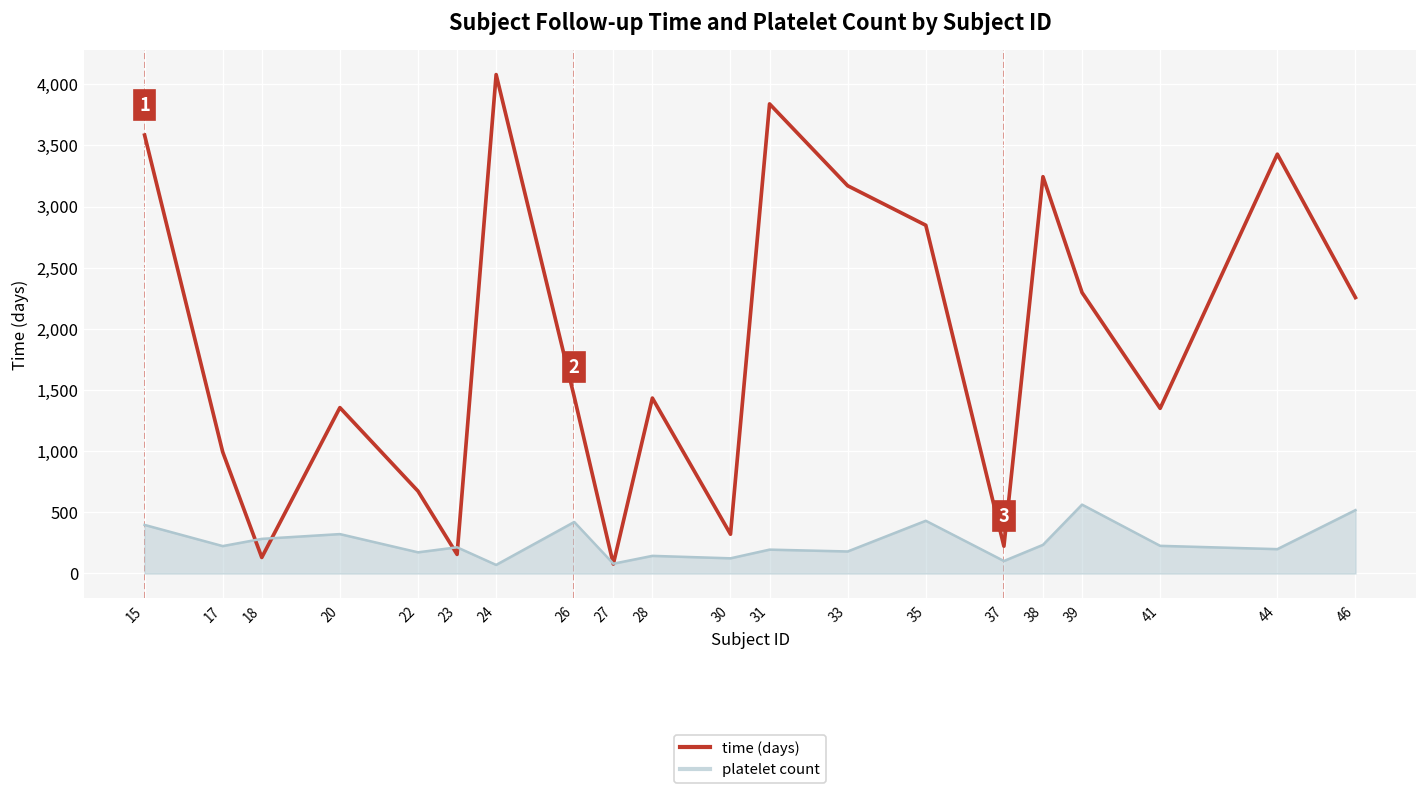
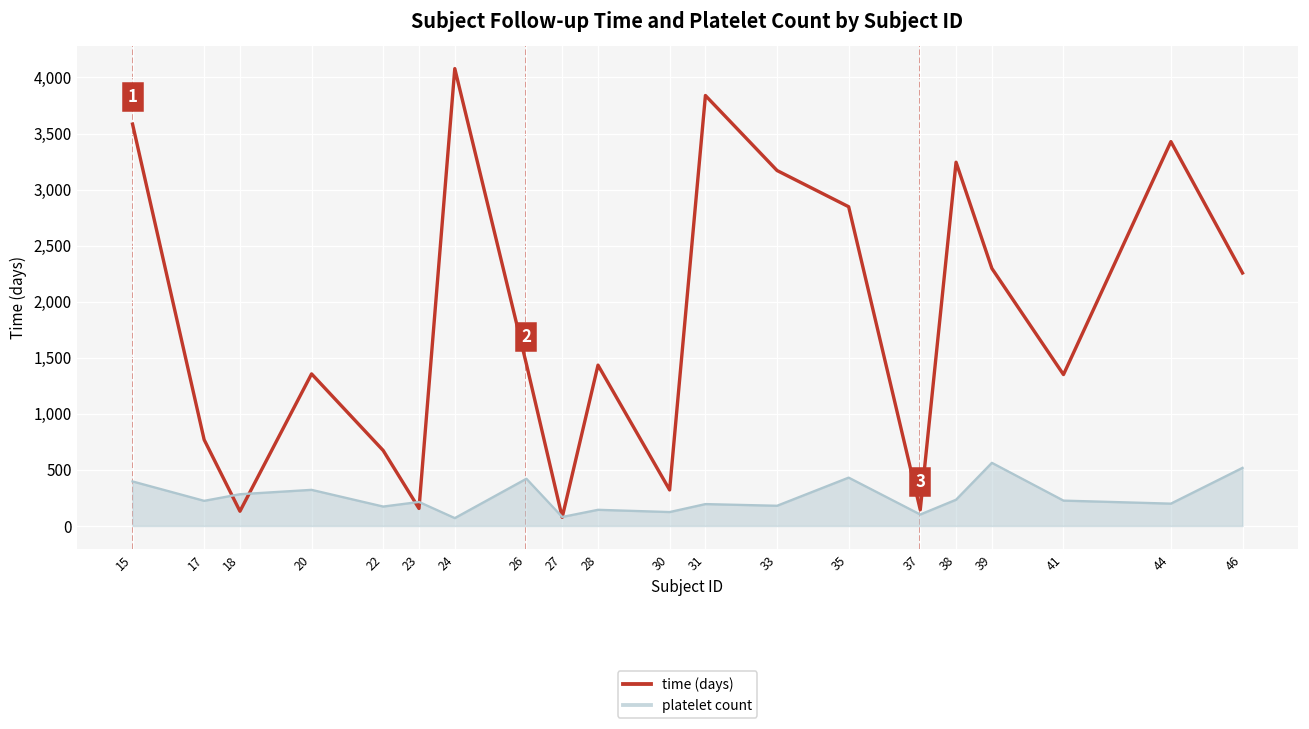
  {
    "time (days)": {
-     "17": "990",
+     "17": "770",
      "18": "130",
      "20": "1,360",
      "22": "670",
      "23": "160",
      "24": "4,080",
      "28": "1,430",
      "30": "320",
      "31": "3,840",
      "33": "3,170",
      "35": "2,850",
-     "37": "220",
+     "37": "140",
      "38": "3,240",
      "39": "2,300",
      "41": "1,350",
      "44": "3,430",
      "46": "2,260"
    },
    "platelet count": {
      "15": "400",
      "17": "220",
      "18": "280",
      "20": "320",
      "22": "170",
      "23": "210",
      "24": "70",
      "26": "420",
      "28": "140",
      "30": "120",
      "31": "200",
      "33": "180",
      "35": "430",
      "37": "100",
      "38": "230",
      "39": "560",
      "41": "230",
      "44": "200",
      "46": "520"
    }
  }
